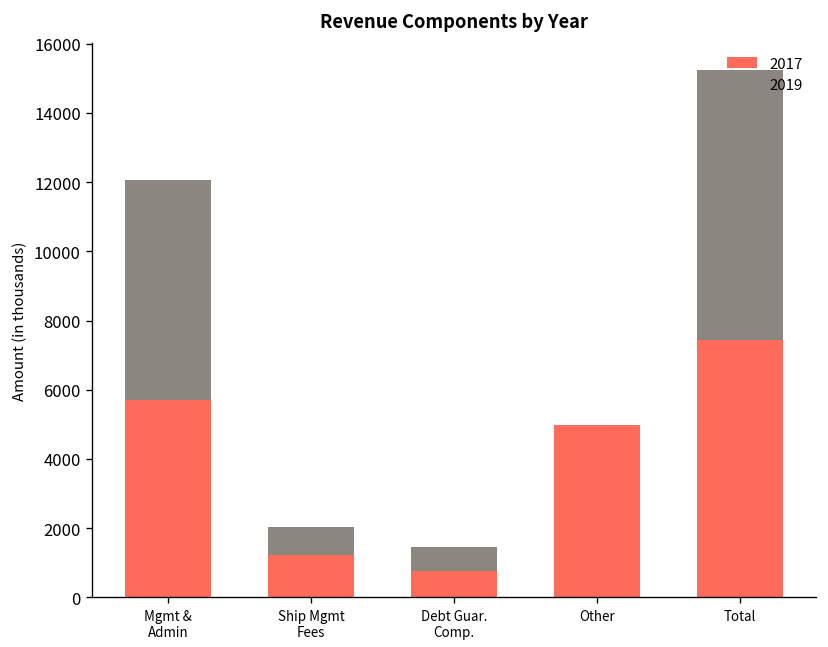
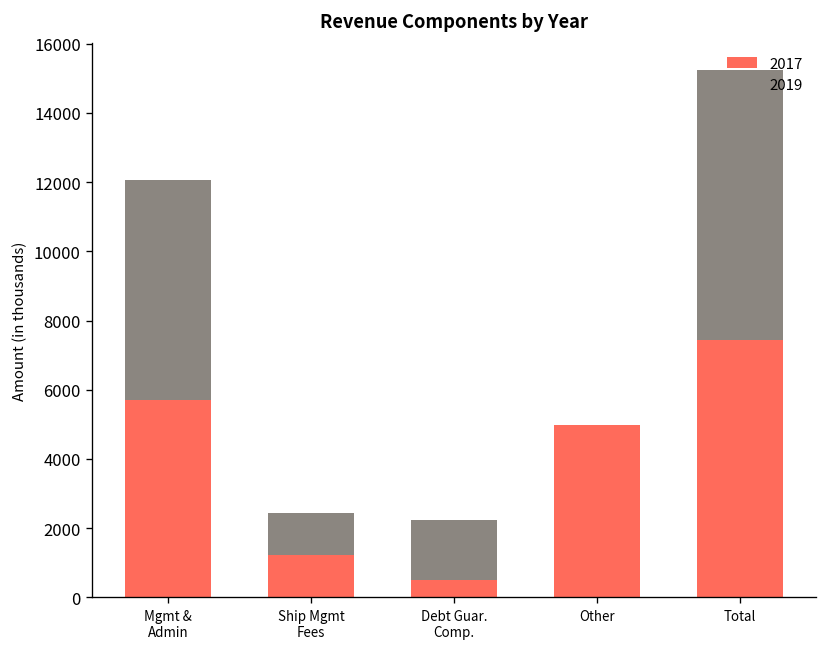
  {
    "2017": {
      "Mgmt & Admin": 5700,
      "Ship Mgmt Fees": 1200,
-     "Debt Guar. Comp.": 800,
+     "Debt Guar. Comp.": 500,
      "Other": 5000,
      "Total": 7400
    },
    "2019": {
      "Mgmt & Admin": 6400,
-     "Ship Mgmt Fees": 800,
-     "Debt Guar. Comp.": 700,
+     "Ship Mgmt Fees": 1200,
+     "Debt Guar. Comp.": 1700,
      "Other": 0,
      "Total": 7800
    }
  }
